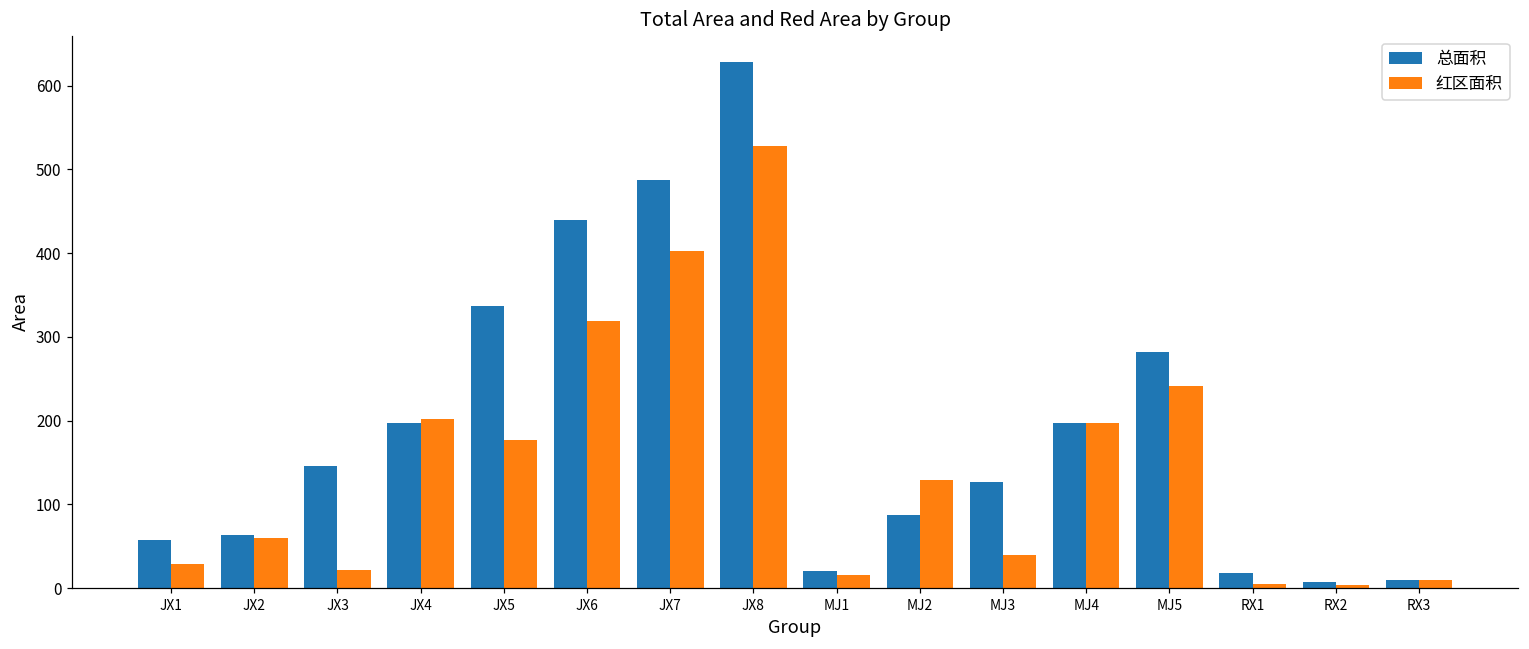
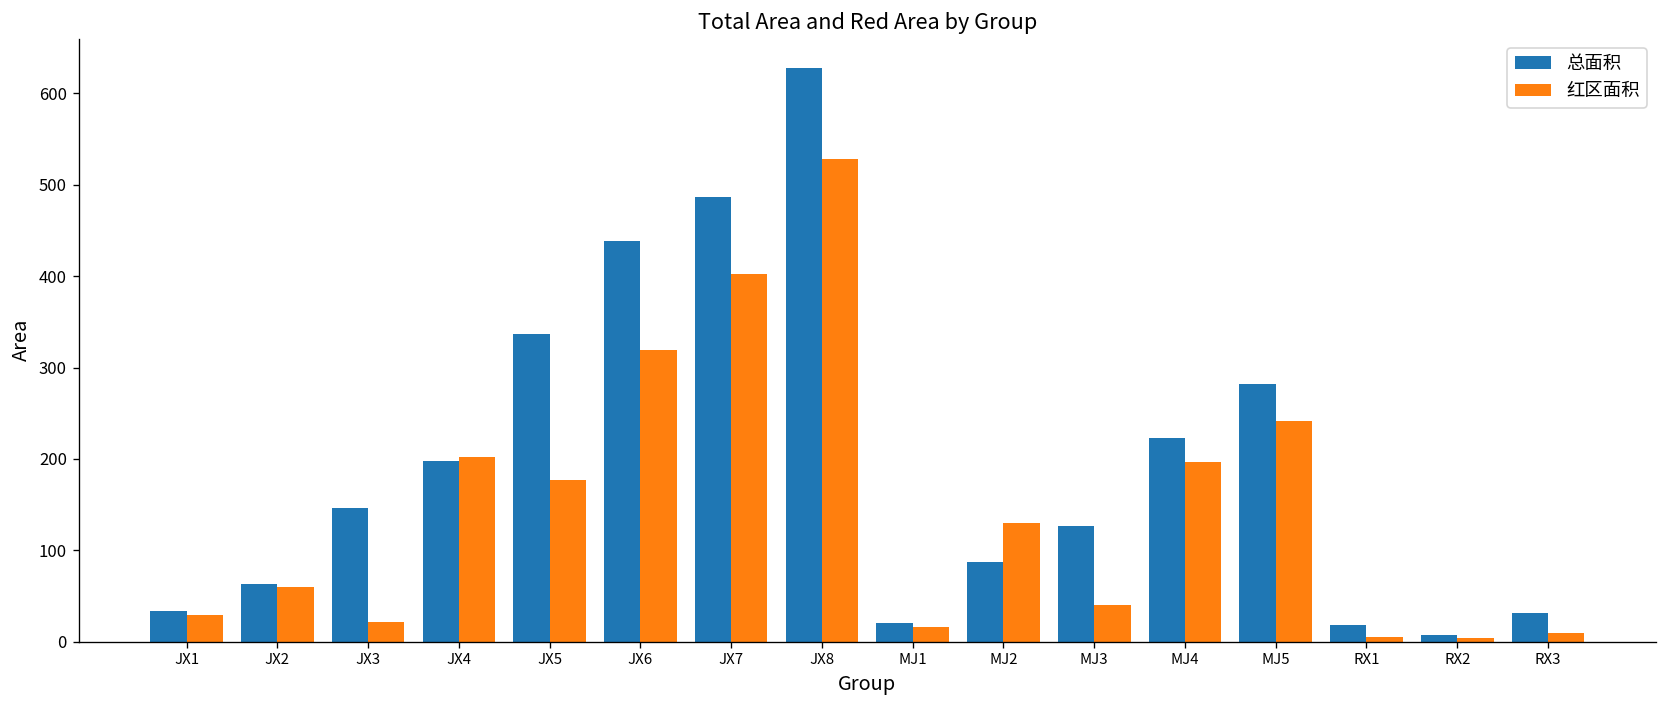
  {
    "总面积": {
-     "JX1": 60,
+     "JX1": 30,
      "JX2": 60,
      "JX3": 150,
      "JX4": 200,
      "JX5": 340,
      "JX6": 440,
      "JX7": 490,
      "JX8": 630,
      "MJ1": 20,
      "MJ2": 90,
      "MJ3": 130,
-     "MJ4": 200,
+     "MJ4": 220,
      "MJ5": 280,
      "RX1": 20,
      "RX2": 10,
-     "RX3": 10
+     "RX3": 30
    },
    "红区面积": {
      "JX1": 30,
      "JX2": 60,
      "JX3": 20,
      "JX4": 200,
      "JX5": 180,
      "JX6": 320,
      "JX7": 400,
      "JX8": 530,
      "MJ1": 20,
      "MJ2": 130,
      "MJ3": 40,
      "MJ4": 200,
      "MJ5": 240,
      "RX1": 10,
      "RX2": 0,
      "RX3": 10
    }
  }
